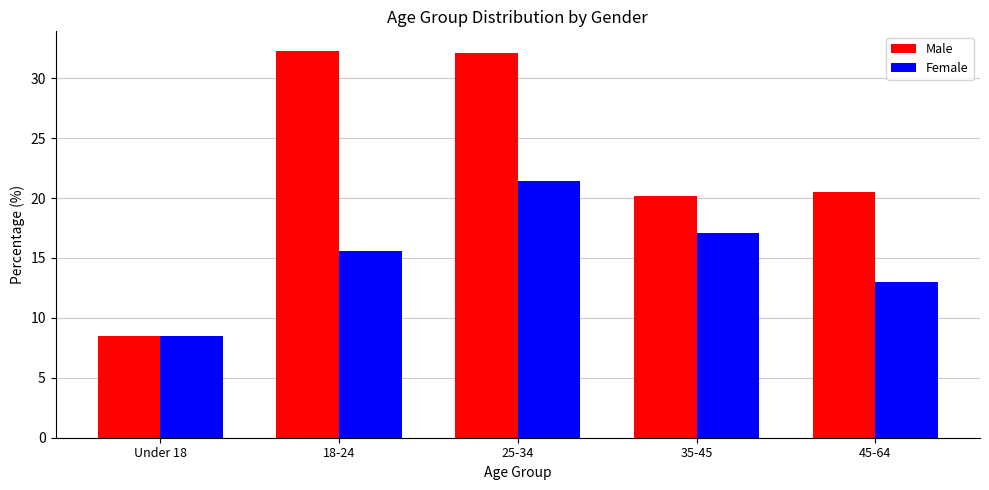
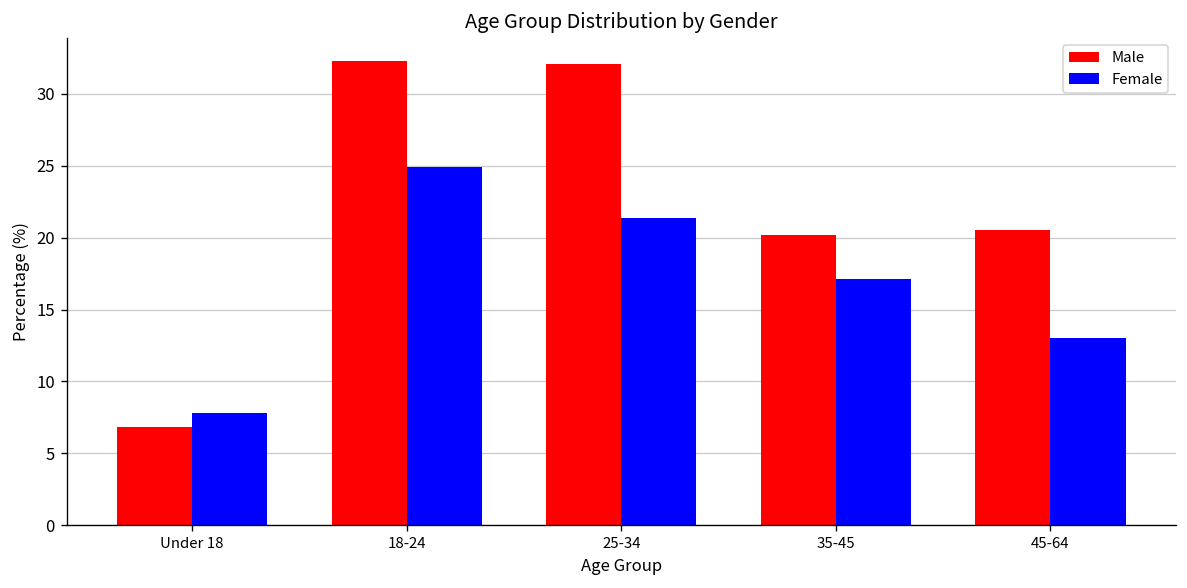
  {
    "Male": {
-     "Under 18": 8.5,
+     "Under 18": 6.8,
      "18-24": 32.3,
      "25-34": 32.1,
      "35-45": 20.2,
      "45-64": 20.5
    },
    "Female": {
-     "Under 18": 8.5,
-     "18-24": 15.6,
+     "Under 18": 7.8,
+     "18-24": 24.9,
      "25-34": 21.4,
      "35-45": 17.1,
      "45-64": 13.0
    }
  }
